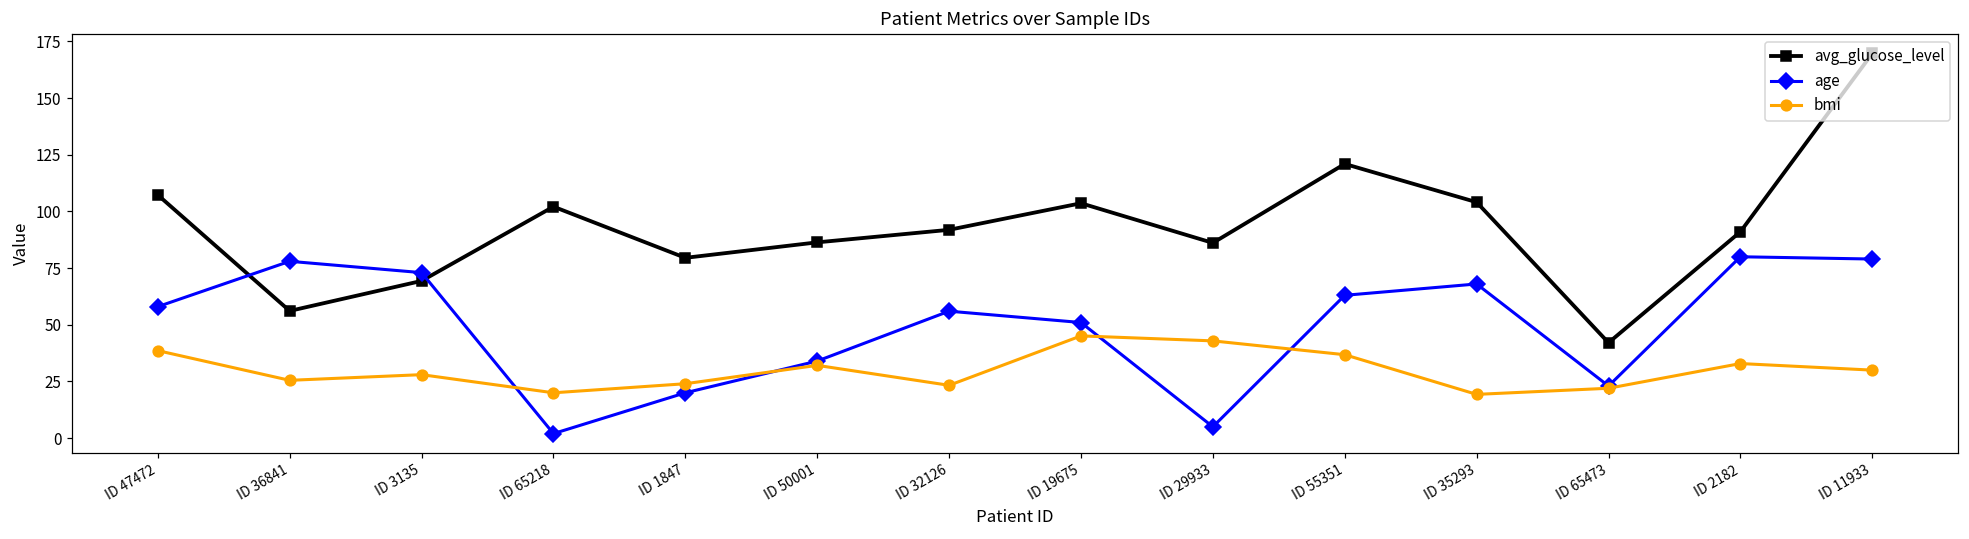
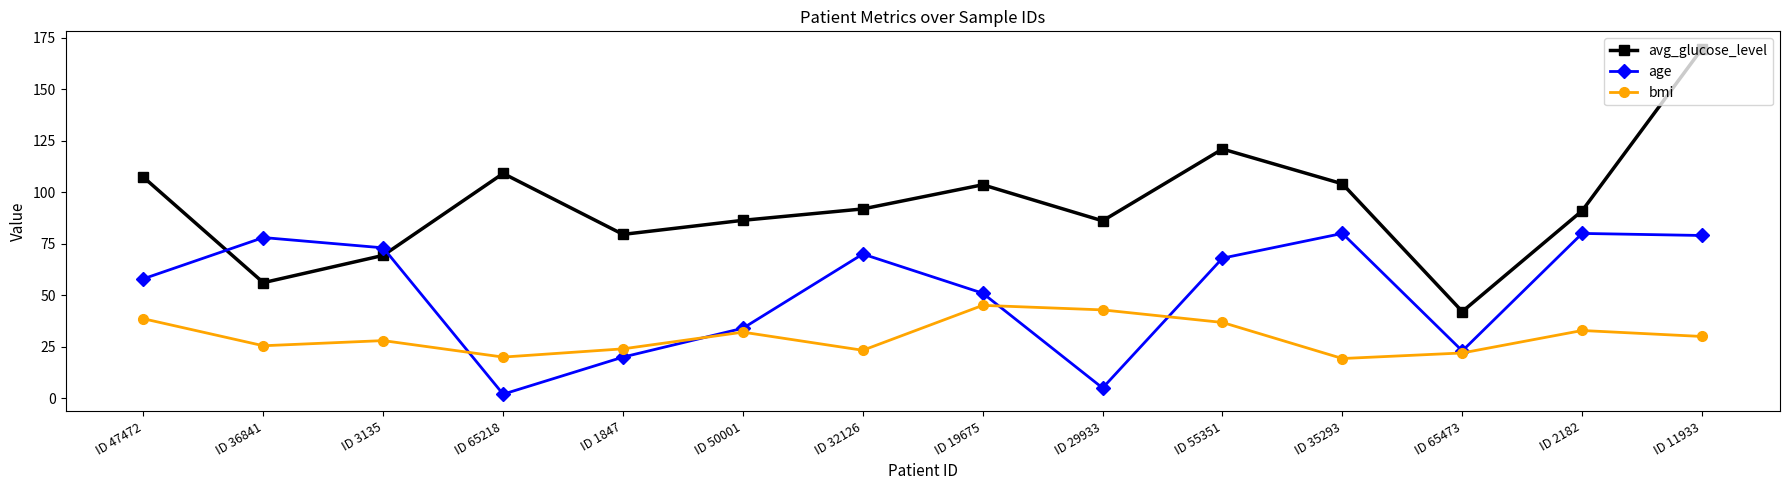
  {
    "avg_glucose_level": {
      "ID 47472": 107,
      "ID 36841": 56,
      "ID 3135": 69,
-     "ID 65218": 102,
+     "ID 65218": 109,
      "ID 1847": 80,
      "ID 50001": 86,
      "ID 32126": 92,
      "ID 19675": 104,
      "ID 29933": 86,
      "ID 55351": 121,
      "ID 35293": 104,
      "ID 65473": 42,
      "ID 2182": 91
    },
    "age": {
      "ID 47472": 58,
      "ID 36841": 78,
      "ID 3135": 73,
      "ID 65218": 2,
      "ID 1847": 20,
      "ID 50001": 34,
-     "ID 32126": 56,
+     "ID 32126": 70,
      "ID 19675": 51,
      "ID 29933": 5,
-     "ID 55351": 63,
-     "ID 35293": 68,
+     "ID 55351": 68,
+     "ID 35293": 80,
      "ID 2182": 80,
      "ID 11933": 79
    },
    "bmi": {
      "ID 47472": 39,
      "ID 36841": 26,
      "ID 3135": 28,
      "ID 65218": 20,
      "ID 1847": 24,
      "ID 50001": 32,
      "ID 32126": 23,
      "ID 19675": 45,
      "ID 29933": 43,
      "ID 55351": 37,
      "ID 35293": 19,
      "ID 2182": 33,
      "ID 11933": 30
    }
  }
